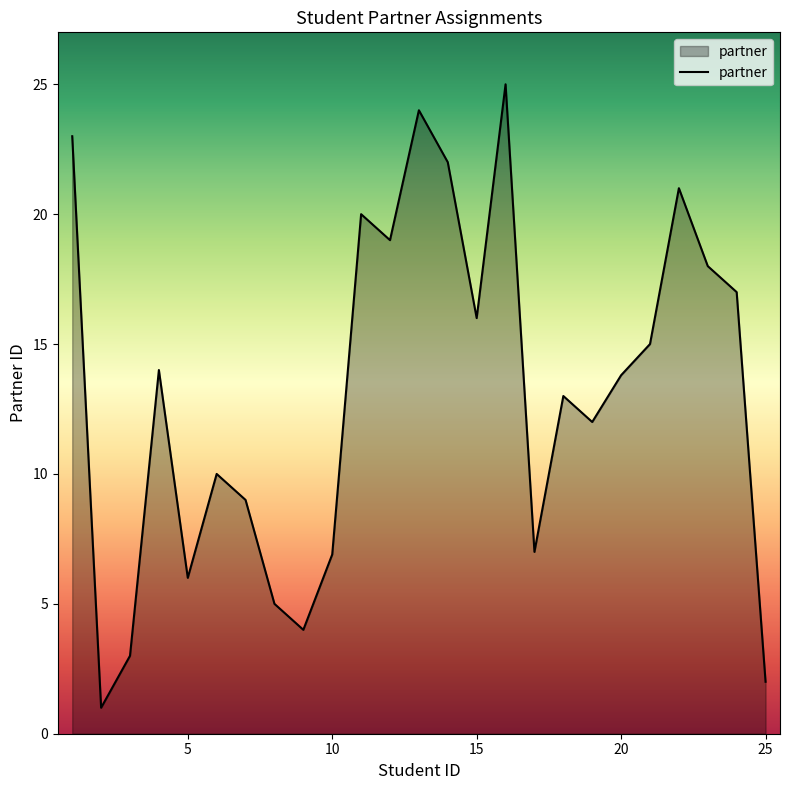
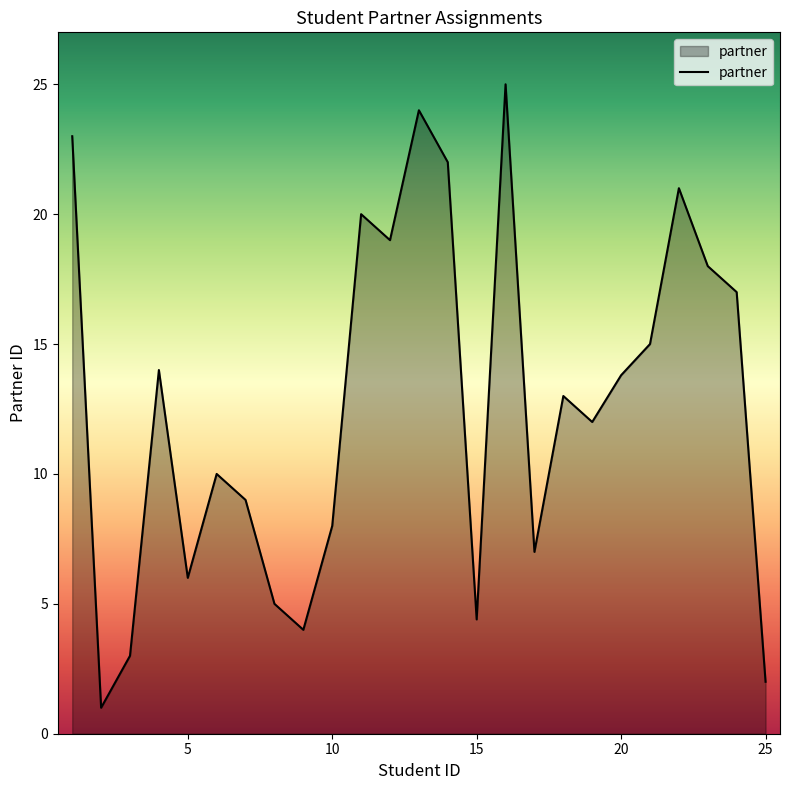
  {
    "5": 6.0,
-   "10": 6.9,
-   "15": 16.0,
+   "10": 8.0,
+   "15": 4.4,
    "20": 13.8,
    "25": 2.0
  }
